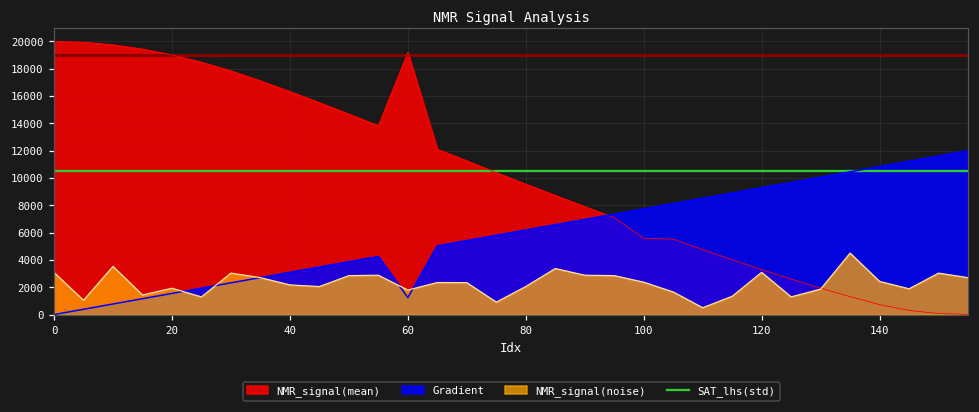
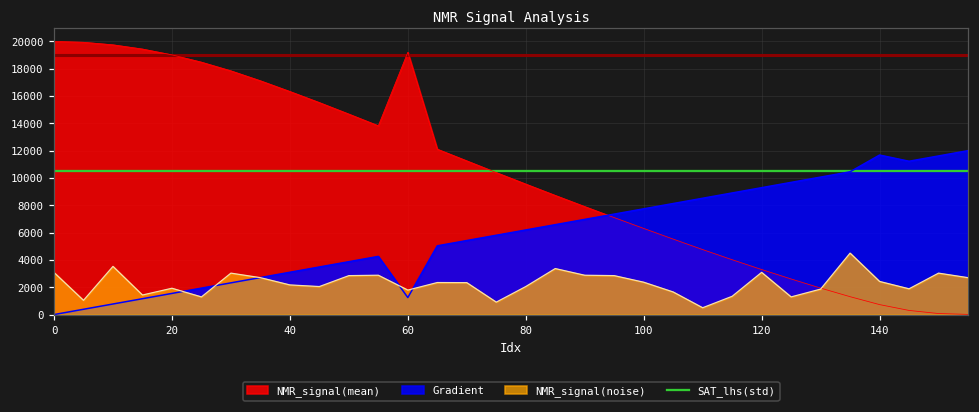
  {
    "NMR_signal(mean)": {
      "0": 20000,
      "20": 19000,
      "40": 16300,
      "60": 19200,
      "80": 9600,
-     "100": 5600,
+     "100": 6300,
      "140": 700
    },
    "Gradient": {
      "0": 0,
      "20": 1500,
      "40": 3100,
      "60": 1200,
      "80": 6200,
      "100": 7700,
      "120": 9300,
-     "140": 10800
+     "140": 11700
    },
    "NMR_signal(noise)": {
      "0": 3100,
      "20": 1900,
      "40": 2200,
      "60": 1800,
      "80": 2100,
      "100": 2400,
      "140": 2400
    }
  }
